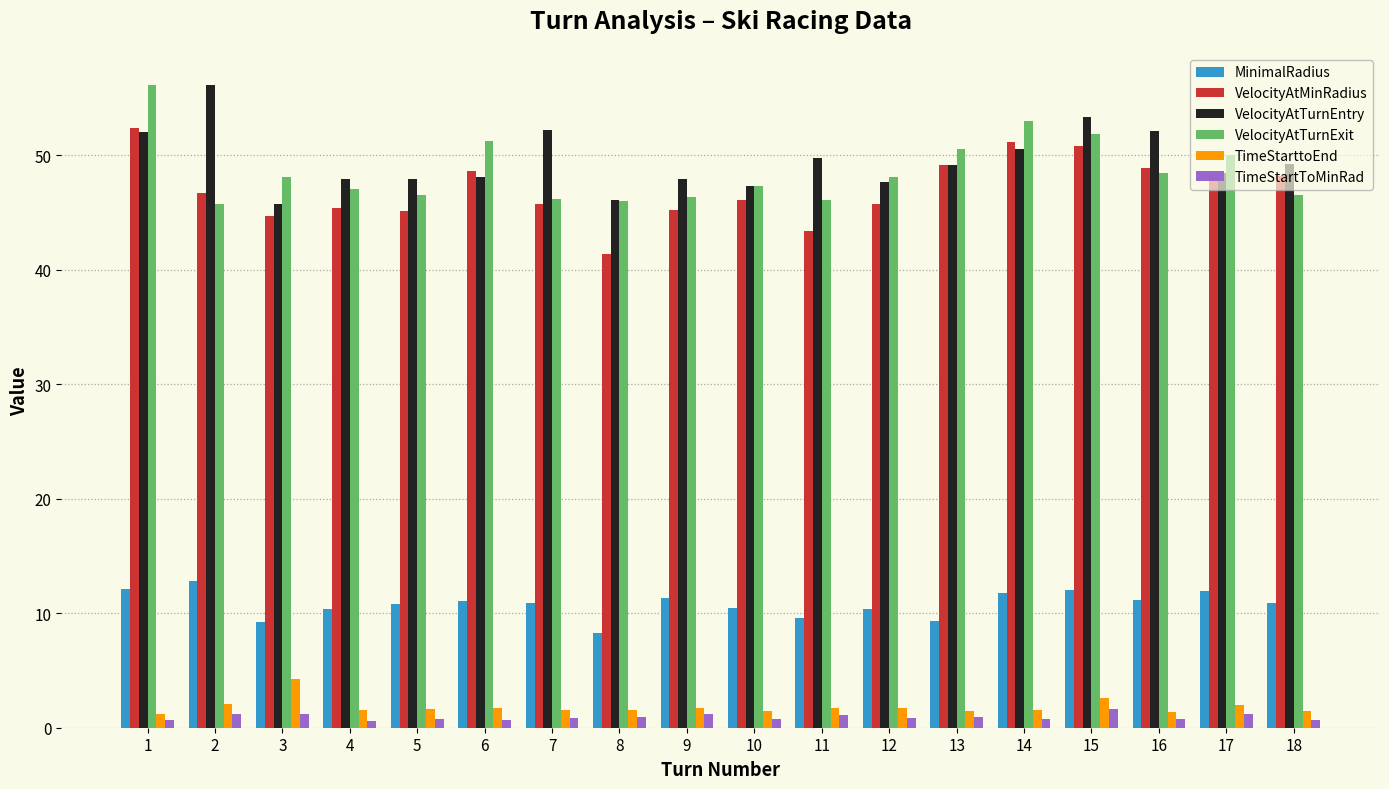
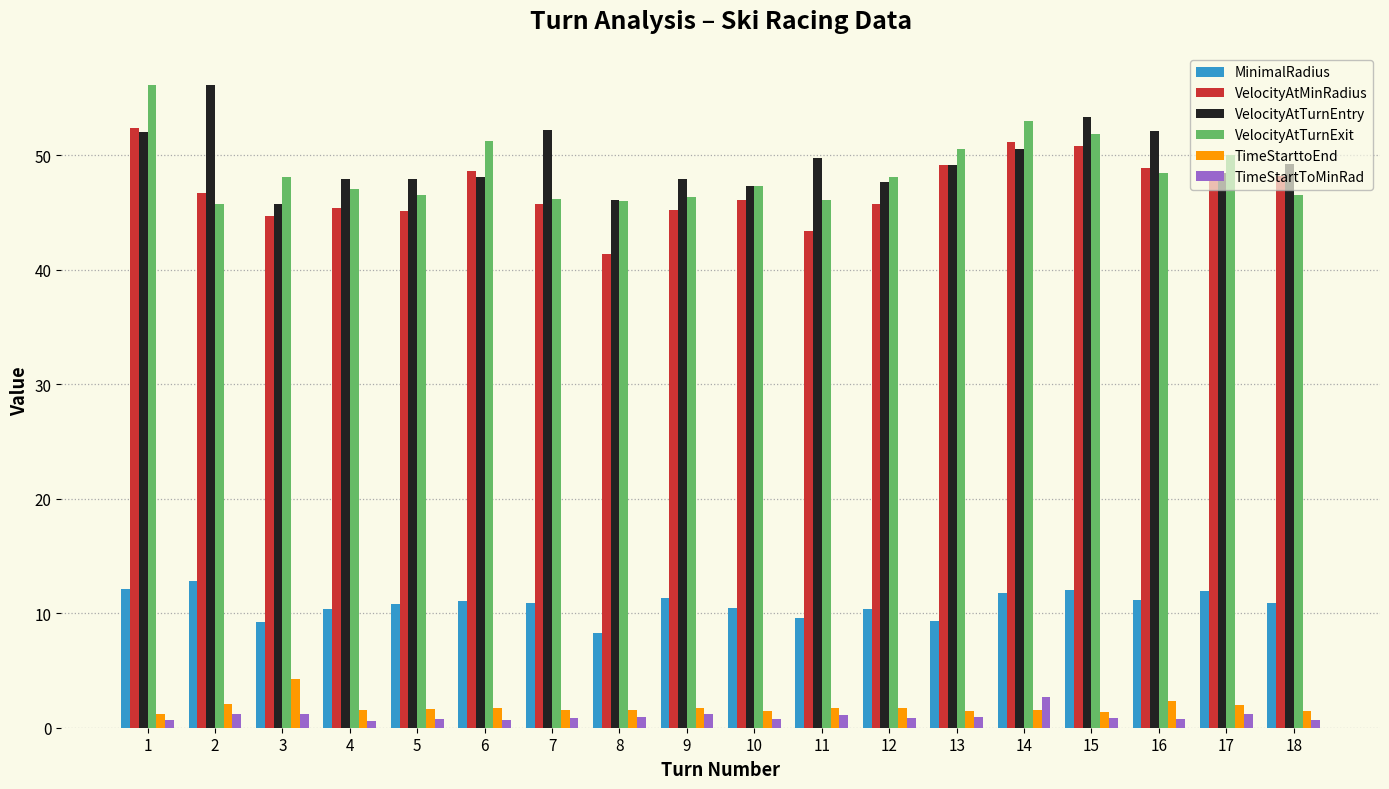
  {
    "MinimalRadius": {
      "1": 12.2,
      "2": 12.8,
      "3": 9.2,
      "4": 10.3,
      "5": 10.8,
      "6": 11.1,
      "7": 10.9,
      "8": 8.2,
      "9": 11.3,
      "10": 10.4,
      "11": 9.6,
      "12": 10.4,
      "13": 9.4,
      "14": 11.8,
      "15": 12.0,
      "16": 11.2,
      "17": 11.9,
      "18": 10.9
    },
    "VelocityAtMinRadius": {
      "1": 52.4,
      "2": 46.7,
      "3": 44.7,
      "4": 45.4,
      "5": 45.1,
      "6": 48.6,
      "7": 45.7,
      "8": 41.4,
      "9": 45.2,
      "10": 46.1,
      "11": 43.4,
      "12": 45.7,
      "13": 49.1,
      "14": 51.1,
      "15": 50.8,
      "16": 48.9
    },
    "VelocityAtTurnEntry": {
      "1": 52.0,
      "2": 56.1,
      "3": 45.7,
      "4": 47.9,
      "5": 47.9,
      "6": 48.1,
      "7": 52.2,
      "8": 46.1,
      "9": 47.9,
      "10": 47.3,
      "11": 49.7,
      "12": 47.6,
      "13": 49.1,
      "14": 50.5,
      "15": 53.3,
      "16": 52.1
    },
    "VelocityAtTurnExit": {
      "1": 56.1,
      "2": 45.7,
      "3": 48.1,
      "4": 47.0,
      "5": 46.5,
      "6": 51.2,
      "7": 46.2,
      "8": 46.0,
      "9": 46.3,
      "10": 47.3,
      "11": 46.1,
      "12": 48.1,
      "13": 50.5,
      "14": 53.0,
      "15": 51.8,
      "16": 48.4,
      "18": 46.5
    },
    "TimeStarttoEnd": {
      "1": 1.2,
      "2": 2.0,
      "3": 4.2,
      "4": 1.5,
      "5": 1.6,
      "6": 1.8,
      "7": 1.5,
      "8": 1.6,
      "9": 1.8,
      "10": 1.5,
      "11": 1.7,
      "12": 1.7,
      "13": 1.5,
      "14": 1.5,
-     "15": 2.6,
-     "16": 1.4,
+     "15": 1.4,
+     "16": 2.3,
      "17": 2.0,
      "18": 1.4
    },
    "TimeStartToMinRad": {
      "1": 0.7,
      "2": 1.2,
      "3": 1.2,
      "4": 0.6,
      "5": 0.8,
      "6": 0.7,
      "7": 0.8,
      "8": 0.9,
      "9": 1.2,
      "10": 0.7,
      "11": 1.1,
      "12": 0.8,
      "13": 1.0,
-     "14": 0.7,
-     "15": 1.6,
+     "14": 2.7,
+     "15": 0.9,
      "16": 0.7,
      "17": 1.2,
      "18": 0.6
    }
  }
